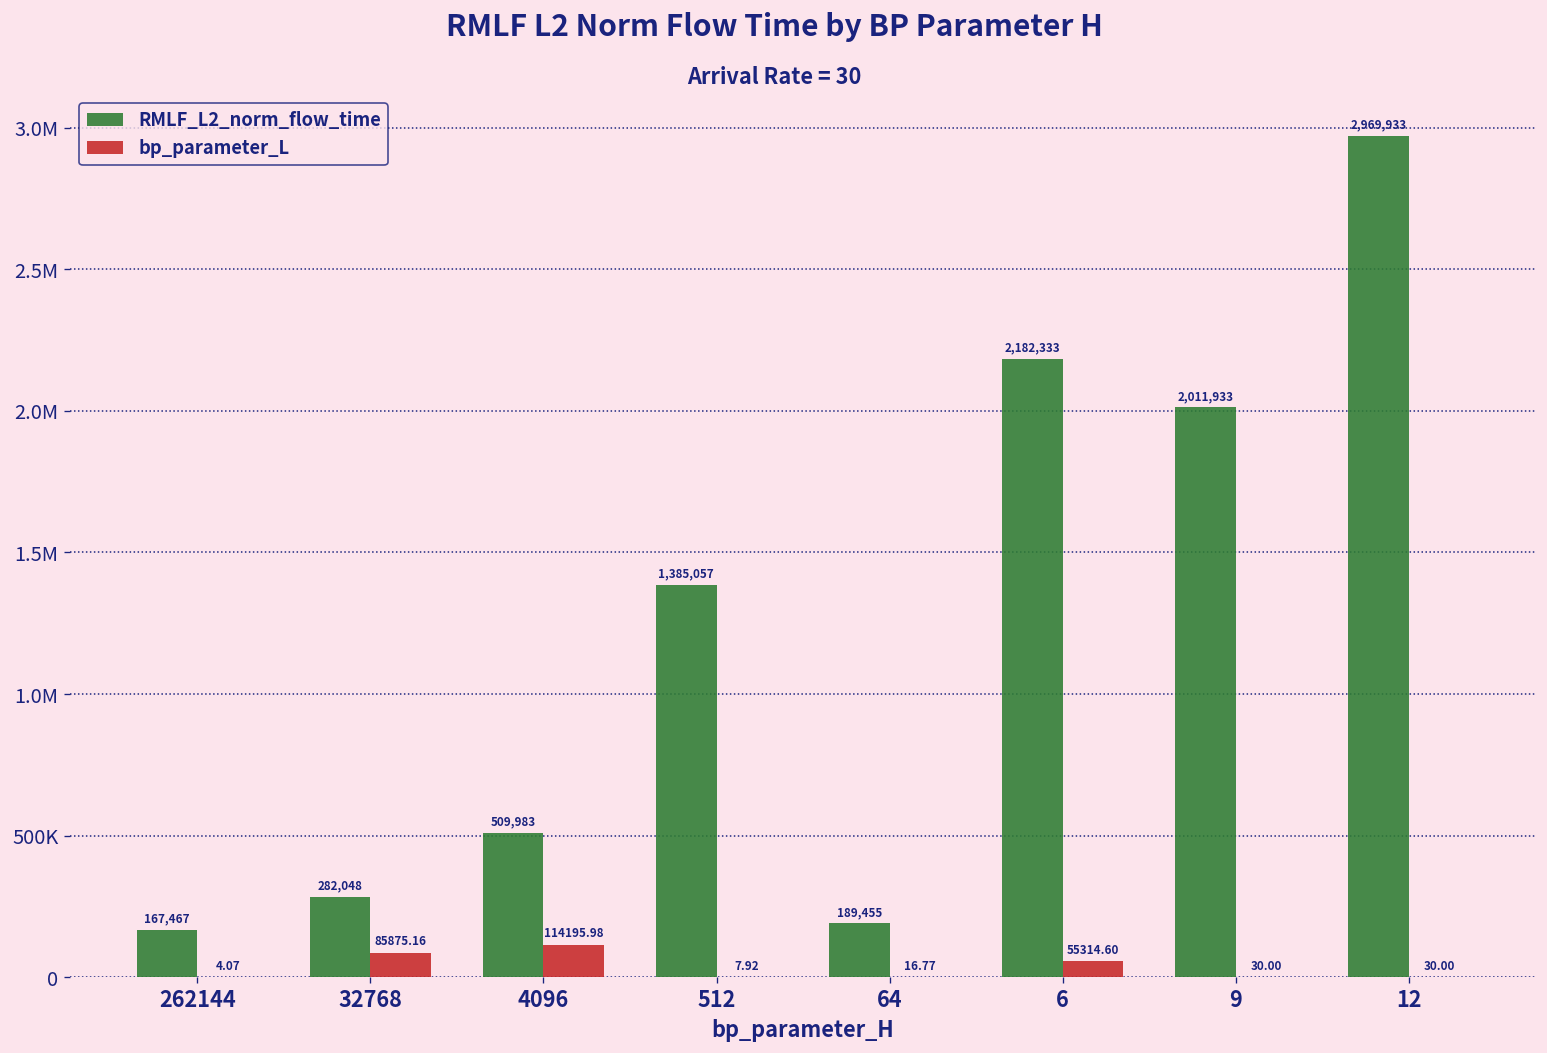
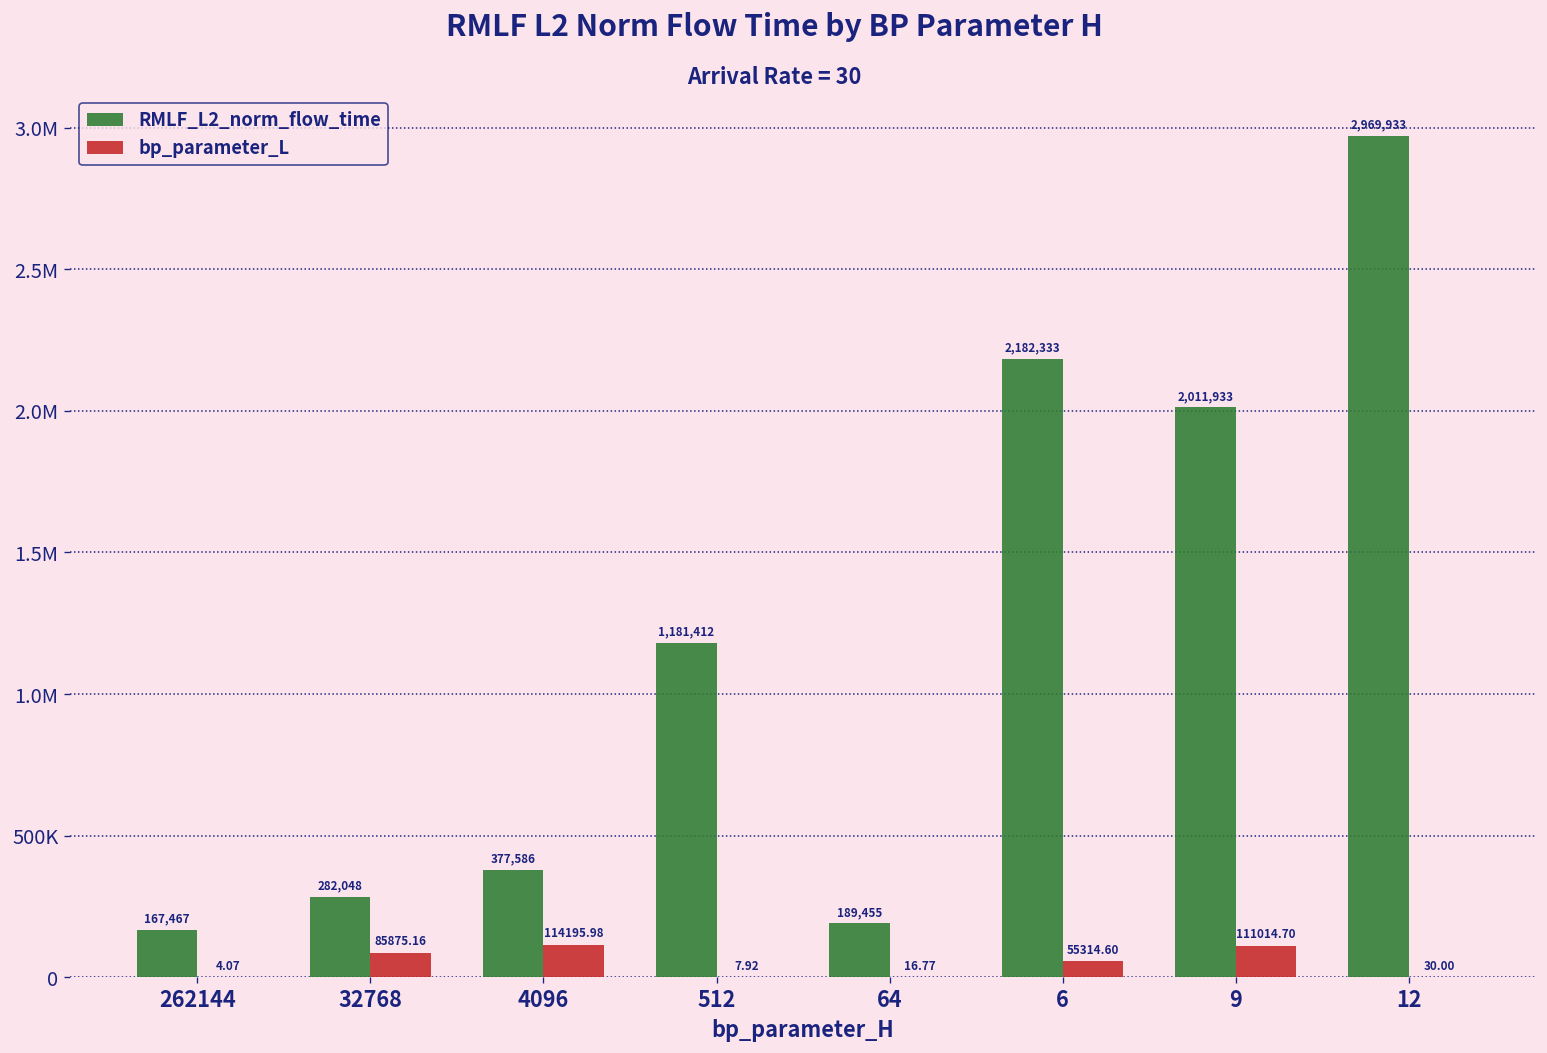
  {
    "RMLF_L2_norm_flow_time": {
      "262144": "167,467",
      "32768": "282,048",
-     "4096": "509,983",
-     "512": "1,385,057",
+     "4096": "377,586",
+     "512": "1,181,412",
      "64": "189,455",
      "6": "2,182,333",
      "9": "2,011,933",
      "12": "2,969,933"
    },
    "bp_parameter_L": {
      "262144": "4.07",
      "32768": "85875.16",
      "4096": "114195.98",
      "512": "7.92",
      "64": "16.77",
      "6": "55314.60",
-     "9": "30.00",
+     "9": "111014.70",
      "12": "30.00"
    }
  }
